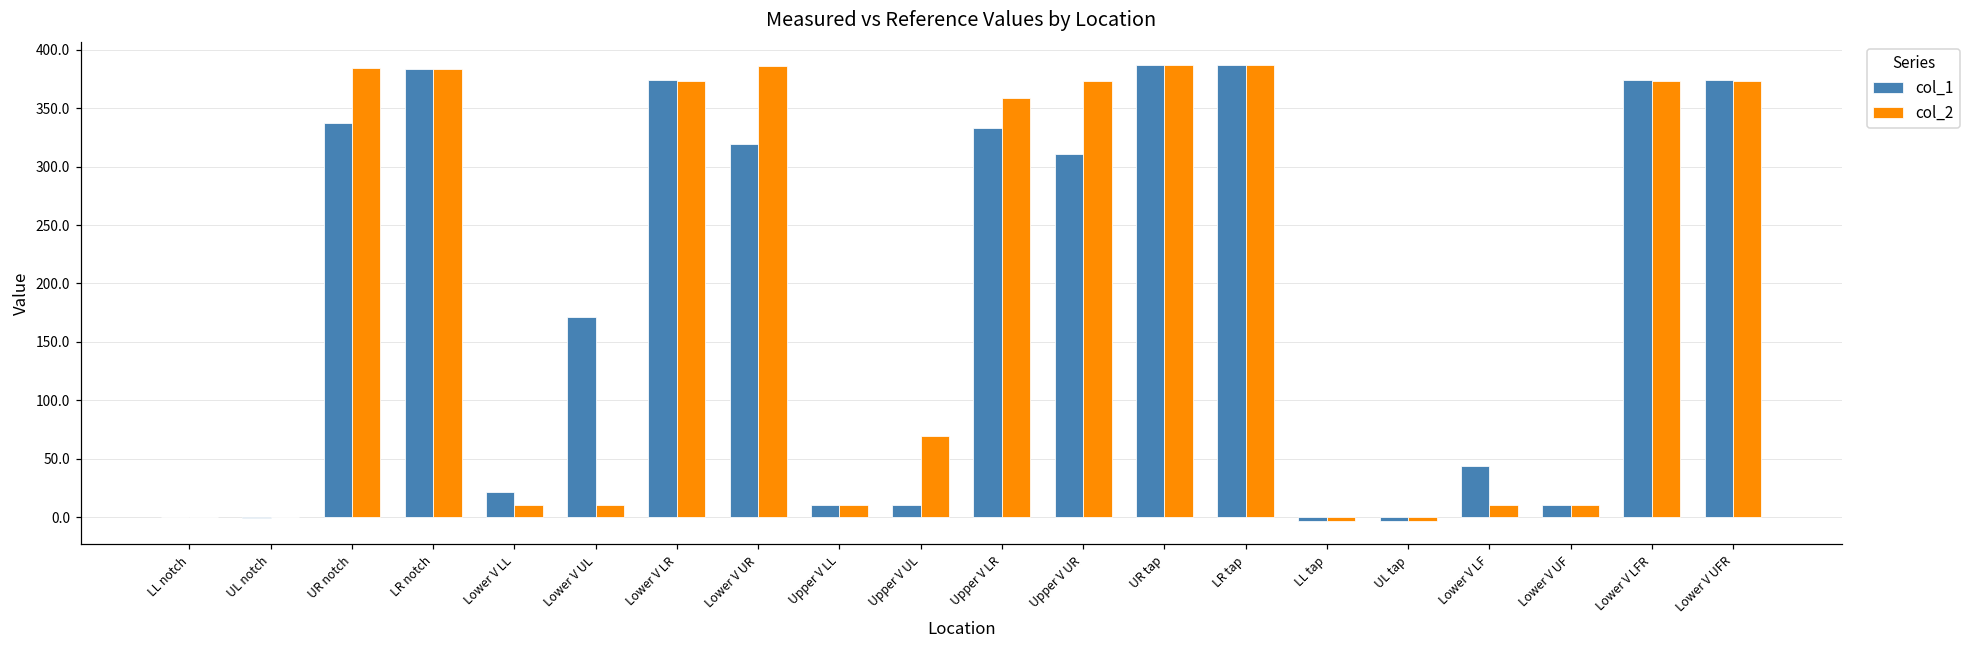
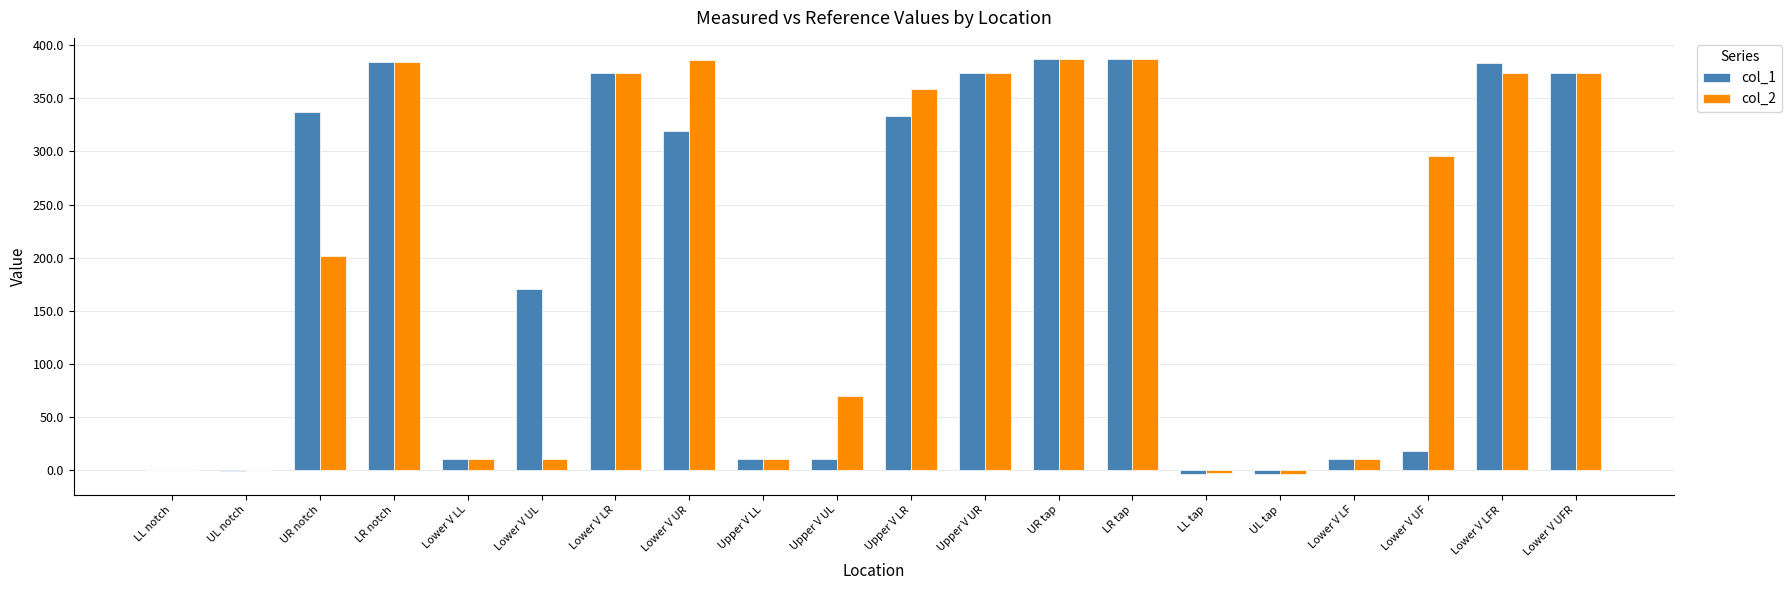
  {
    "col_1": {
      "UR notch": 337,
      "LR notch": 384,
-     "Lower V LL": 22,
+     "Lower V LL": 10,
      "Lower V UL": 171,
      "Lower V LR": 374,
      "Lower V UR": 320,
      "Upper V LL": 10,
      "Upper V UL": 10,
      "Upper V LR": 333,
-     "Upper V UR": 311,
+     "Upper V UR": 374,
      "UR tap": 387,
      "LR tap": 387,
      "LL tap": -4,
      "UL tap": -4,
-     "Lower V LF": 44,
-     "Lower V UF": 10,
-     "Lower V LFR": 374,
+     "Lower V LF": 10,
+     "Lower V UF": 18,
+     "Lower V LFR": 383,
      "Lower V UFR": 374
    },
    "col_2": {
-     "UR notch": 384,
+     "UR notch": 202,
      "LR notch": 384,
      "Lower V LL": 10,
      "Lower V UL": 10,
      "Lower V LR": 374,
      "Lower V UR": 386,
      "Upper V LL": 10,
      "Upper V UL": 69,
      "Upper V LR": 359,
      "Upper V UR": 373,
      "UR tap": 387,
      "LR tap": 387,
      "LL tap": -3,
      "UL tap": -3,
      "Lower V LF": 10,
-     "Lower V UF": 10,
+     "Lower V UF": 296,
      "Lower V LFR": 374,
      "Lower V UFR": 374
    }
  }
